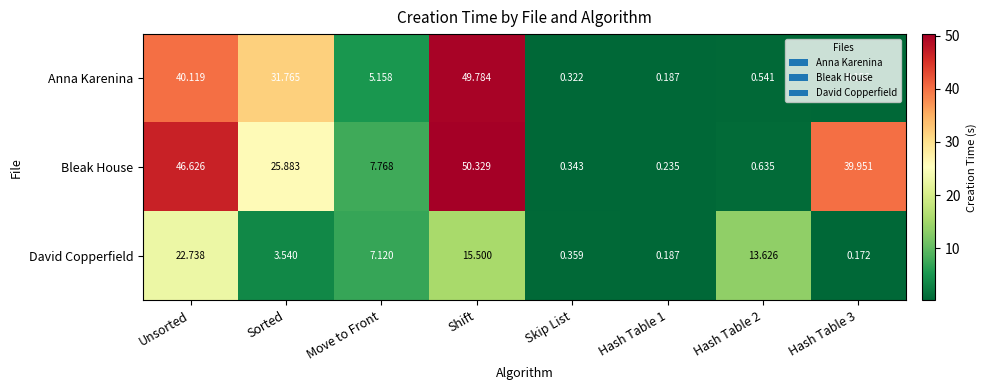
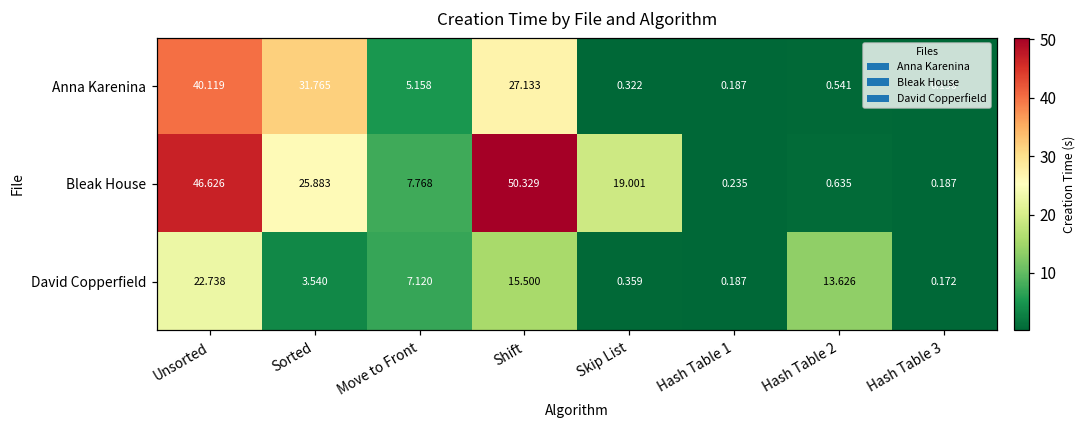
  {
    "Anna Karenina": {
      "Unsorted": 40.119,
      "Sorted": 31.765,
      "Move to Front": 5.158,
-     "Shift": 49.784,
+     "Shift": 27.133,
      "Skip List": 0.322,
      "Hash Table 1": 0.187,
      "Hash Table 2": 0.541
    },
    "Bleak House": {
      "Unsorted": 46.626,
      "Sorted": 25.883,
      "Move to Front": 7.768,
      "Shift": 50.329,
-     "Skip List": 0.343,
+     "Skip List": 19.001,
      "Hash Table 1": 0.235,
      "Hash Table 2": 0.635,
-     "Hash Table 3": 39.951
+     "Hash Table 3": 0.187
    },
    "David Copperfield": {
      "Unsorted": 22.738,
      "Sorted": 3.540,
      "Move to Front": 7.120,
      "Shift": 15.500,
      "Skip List": 0.359,
      "Hash Table 1": 0.187,
      "Hash Table 2": 13.626,
      "Hash Table 3": 0.172
    }
  }
